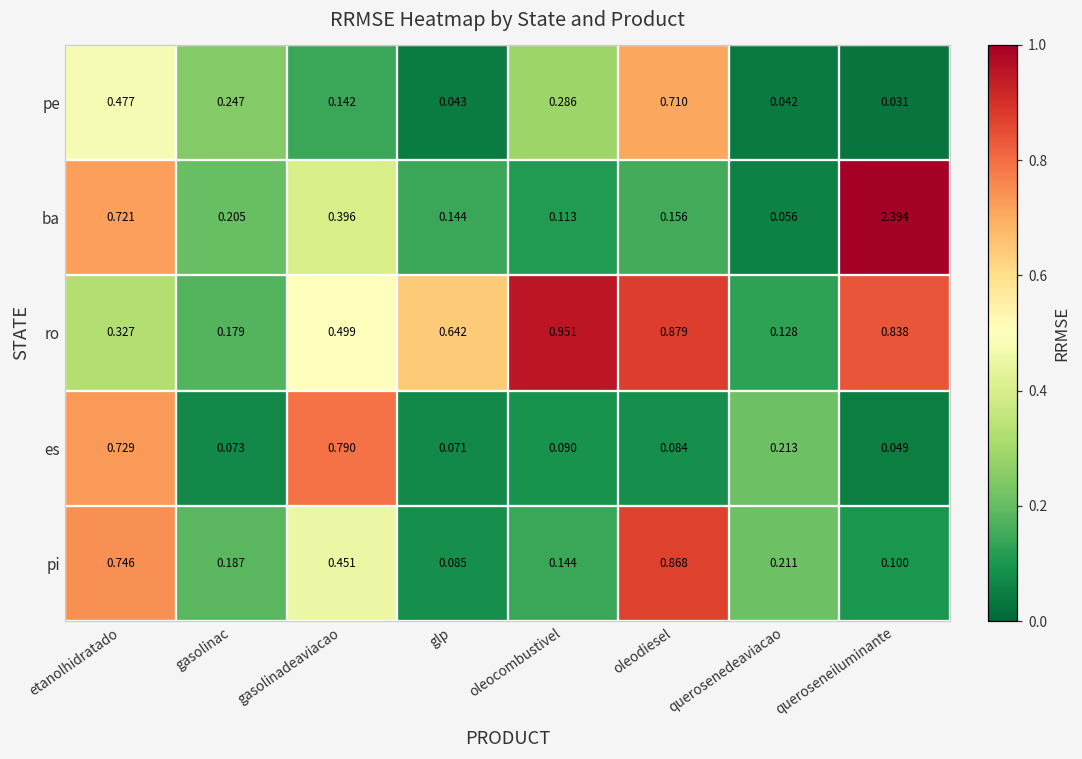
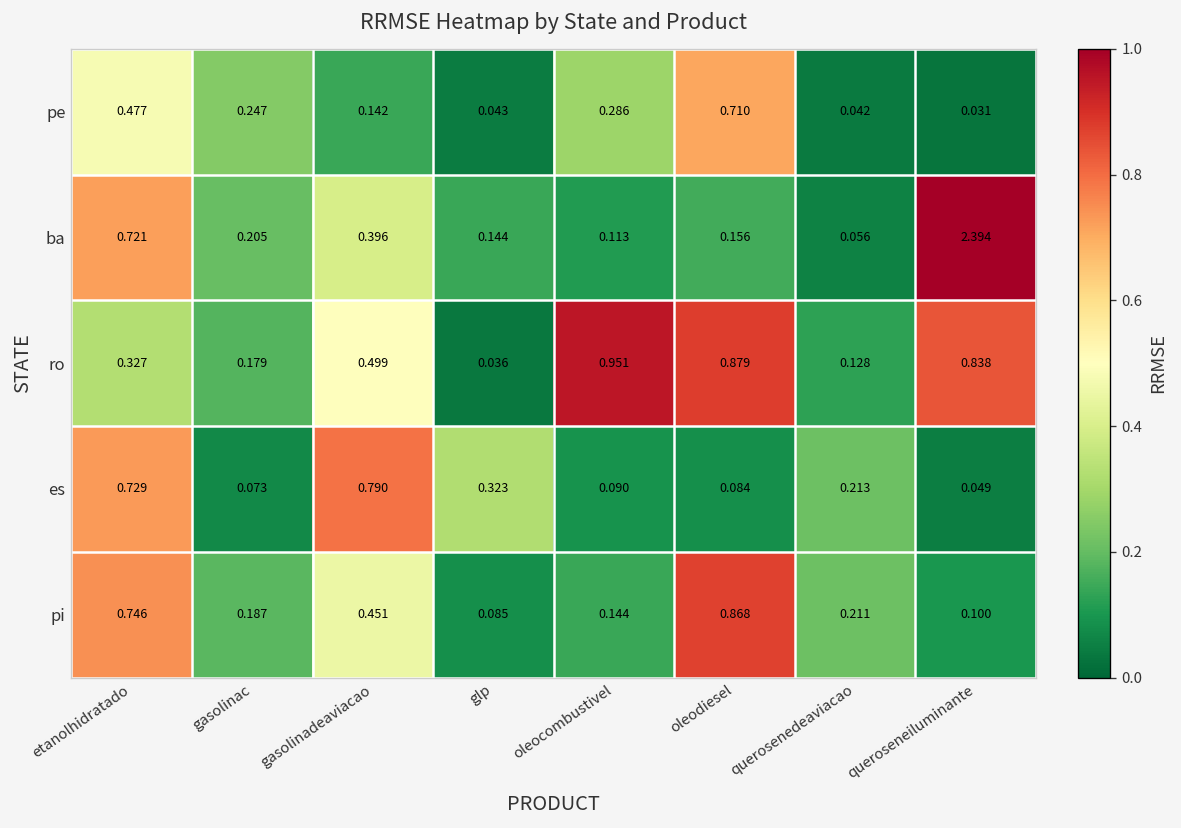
  {
    "pe": {
      "etanolhidratado": 0.477,
      "gasolinac": 0.247,
      "gasolinadeaviacao": 0.142,
      "glp": 0.043,
      "oleocombustivel": 0.286,
      "oleodiesel": 0.710,
      "querosenedeaviacao": 0.042,
      "queroseneiluminante": 0.031
    },
    "ba": {
      "etanolhidratado": 0.721,
      "gasolinac": 0.205,
      "gasolinadeaviacao": 0.396,
      "glp": 0.144,
      "oleocombustivel": 0.113,
      "oleodiesel": 0.156,
      "querosenedeaviacao": 0.056,
      "queroseneiluminante": 2.394
    },
    "ro": {
      "etanolhidratado": 0.327,
      "gasolinac": 0.179,
      "gasolinadeaviacao": 0.499,
-     "glp": 0.642,
+     "glp": 0.036,
      "oleocombustivel": 0.951,
      "oleodiesel": 0.879,
      "querosenedeaviacao": 0.128,
      "queroseneiluminante": 0.838
    },
    "es": {
      "etanolhidratado": 0.729,
      "gasolinac": 0.073,
      "gasolinadeaviacao": 0.790,
-     "glp": 0.071,
+     "glp": 0.323,
      "oleocombustivel": 0.090,
      "oleodiesel": 0.084,
      "querosenedeaviacao": 0.213,
      "queroseneiluminante": 0.049
    },
    "pi": {
      "etanolhidratado": 0.746,
      "gasolinac": 0.187,
      "gasolinadeaviacao": 0.451,
      "glp": 0.085,
      "oleocombustivel": 0.144,
      "oleodiesel": 0.868,
      "querosenedeaviacao": 0.211,
      "queroseneiluminante": 0.100
    }
  }
